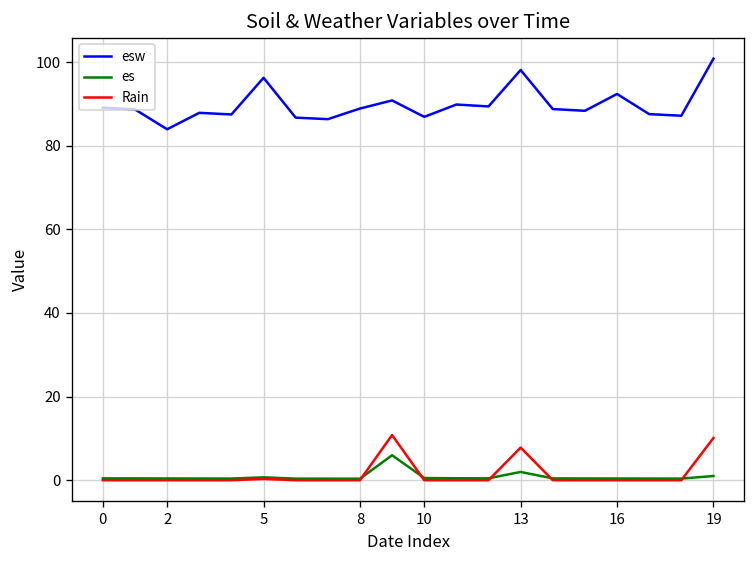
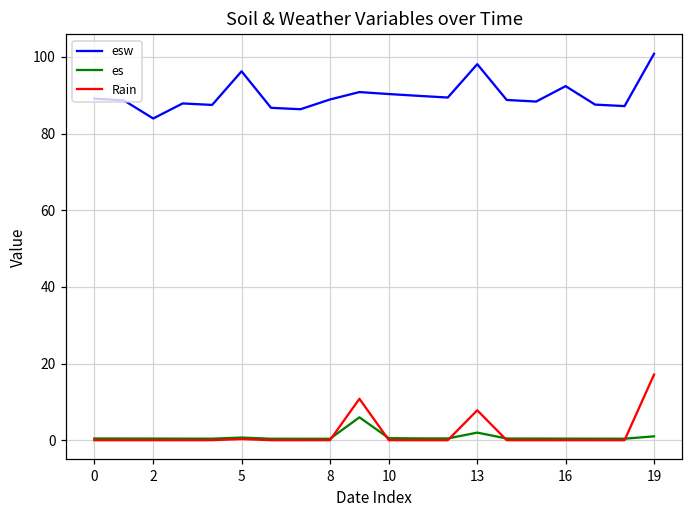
  {
    "esw": {
      "0": 89,
      "2": 84,
      "5": 96,
      "8": 89,
-     "10": 87,
+     "10": 90,
      "13": 98,
      "16": 92,
      "19": 101
    },
    "es": {
      "13": 2,
      "19": 1
    },
    "Rain": {
      "13": 8,
-     "19": 10
+     "19": 17
    }
  }
